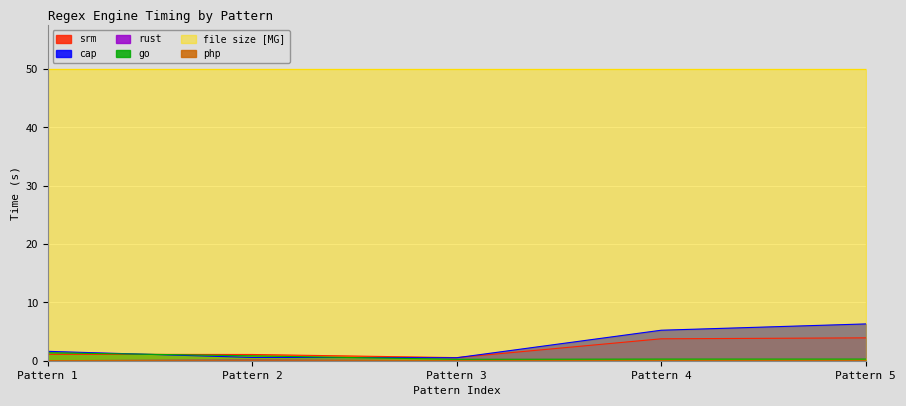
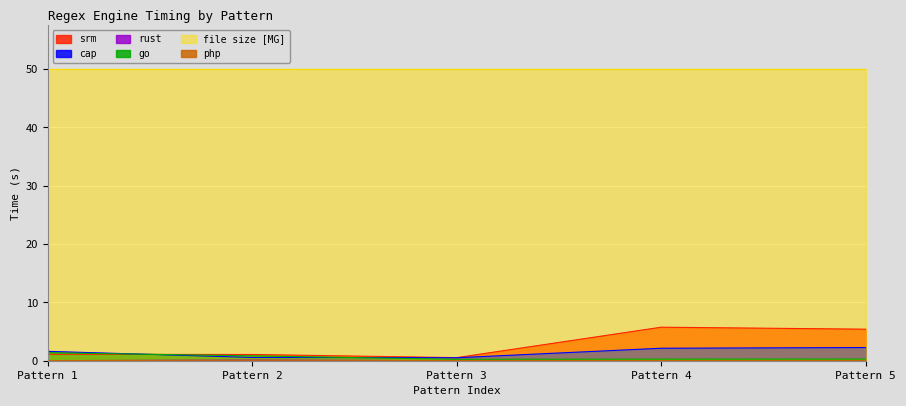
  {
    "srm": {
-     "Pattern 4": 4,
-     "Pattern 5": 4
+     "Pattern 4": 6,
+     "Pattern 5": 5
    },
    "cap": {
-     "Pattern 4": 5,
-     "Pattern 5": 6
+     "Pattern 4": 2,
+     "Pattern 5": 2
    },
    "php": {
      "Pattern 1": 0,
      "Pattern 2": 0
    },
    "file size [MG]": {
      "Pattern 1": 50,
      "Pattern 2": 50,
      "Pattern 3": 50,
      "Pattern 4": 50,
      "Pattern 5": 50
    }
  }
